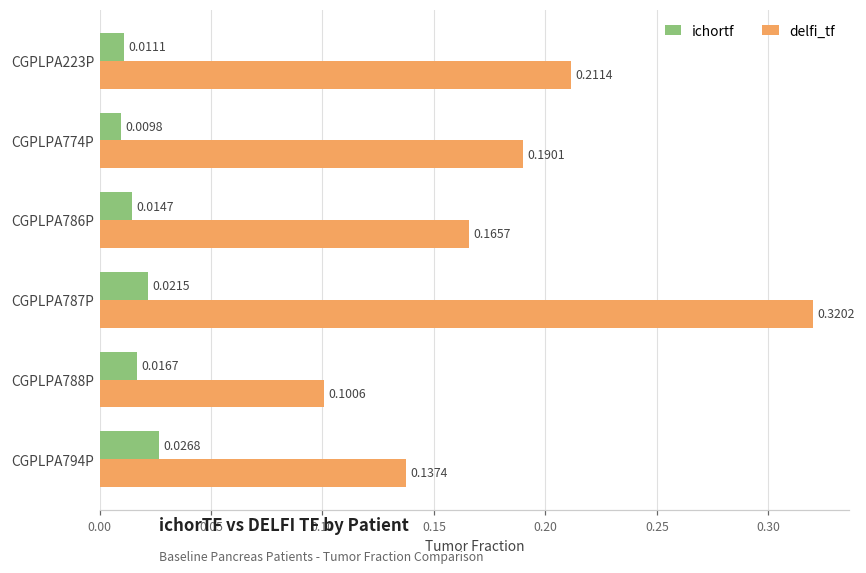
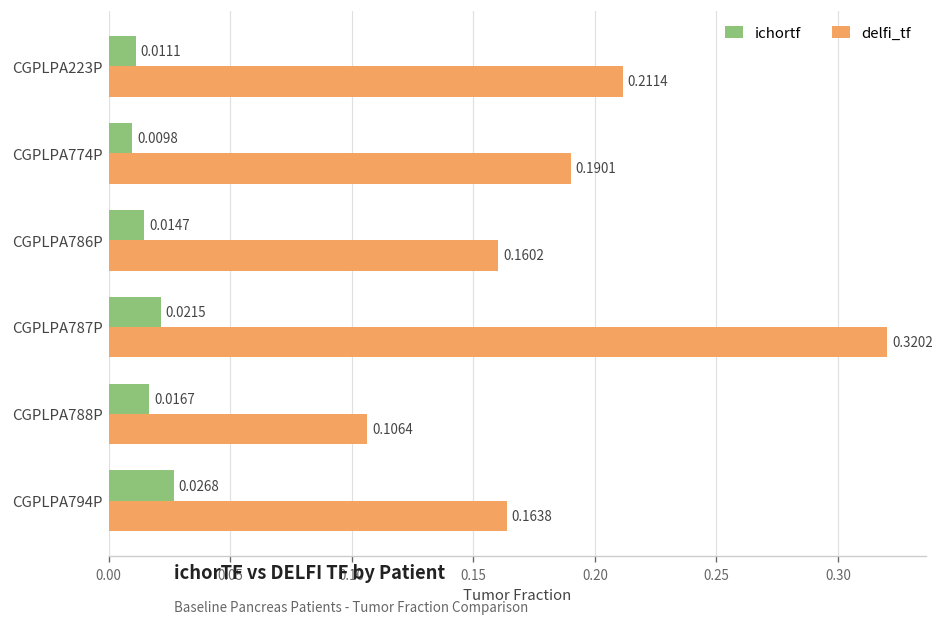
  {
    "ichortf": {
      "CGPLPA223P": 0.0111,
      "CGPLPA774P": 0.0098,
      "CGPLPA786P": 0.0147,
      "CGPLPA787P": 0.0215,
      "CGPLPA788P": 0.0167,
      "CGPLPA794P": 0.0268
    },
    "delfi_tf": {
      "CGPLPA223P": 0.2114,
      "CGPLPA774P": 0.1901,
-     "CGPLPA786P": 0.1657,
+     "CGPLPA786P": 0.1602,
      "CGPLPA787P": 0.3202,
-     "CGPLPA788P": 0.1006,
-     "CGPLPA794P": 0.1374
+     "CGPLPA788P": 0.1064,
+     "CGPLPA794P": 0.1638
    }
  }
